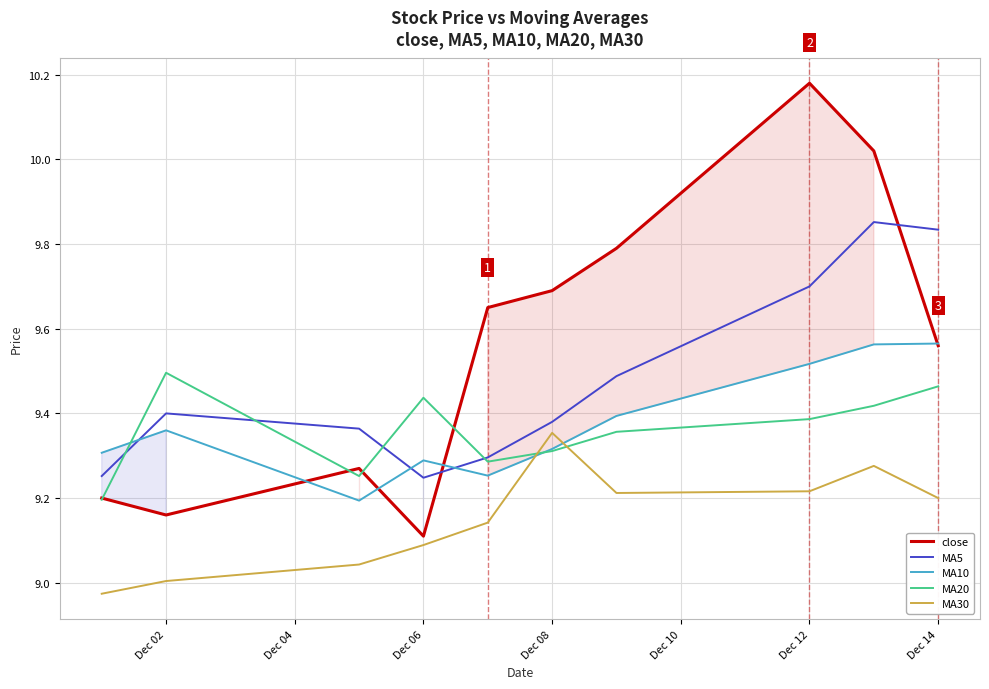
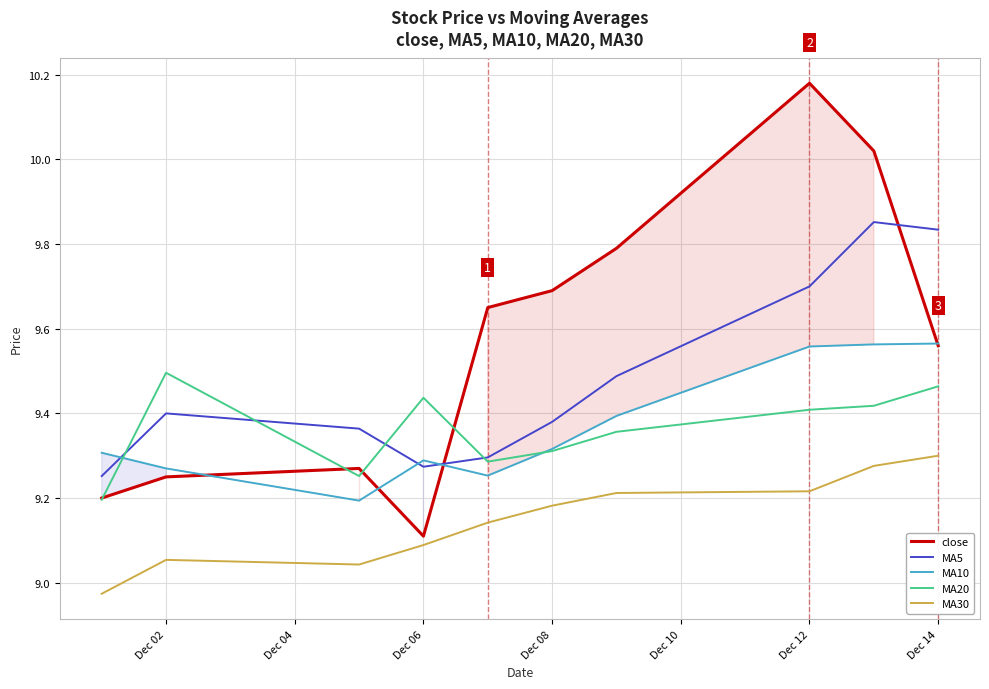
  {
    "close": {
-     "Dec 02": 9.16,
+     "Dec 02": 9.25,
      "Dec 06": 9.11,
      "Dec 08": 9.69,
      "Dec 12": 10.18
    },
    "MA5": {
      "Dec 02": 9.40,
-     "Dec 06": 9.25,
+     "Dec 06": 9.27,
      "Dec 08": 9.38,
      "Dec 12": 9.70,
      "Dec 14": 9.83
    },
    "MA10": {
-     "Dec 02": 9.36,
+     "Dec 02": 9.27,
      "Dec 06": 9.29,
-     "Dec 12": 9.52
+     "Dec 12": 9.56
    },
    "MA20": {
      "Dec 02": 9.50,
      "Dec 06": 9.44,
-     "Dec 12": 9.39,
+     "Dec 12": 9.41,
      "Dec 14": 9.46
    },
    "MA30": {
-     "Dec 02": 9.00,
+     "Dec 02": 9.05,
      "Dec 06": 9.09,
-     "Dec 08": 9.35,
+     "Dec 08": 9.18,
      "Dec 12": 9.22,
-     "Dec 14": 9.2
+     "Dec 14": 9.3
    }
  }
